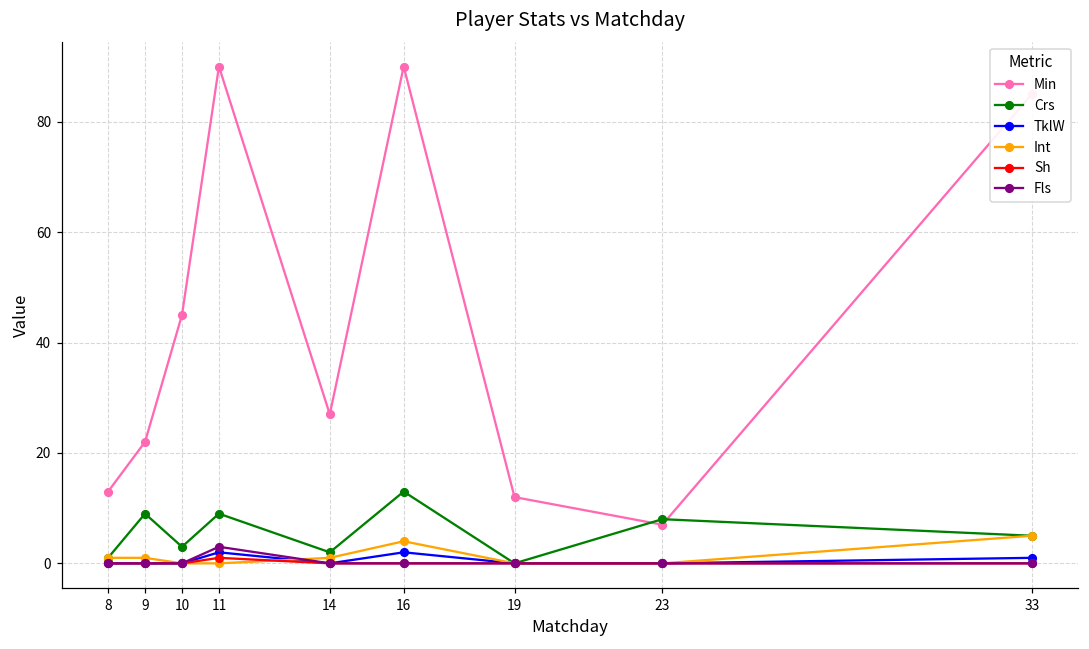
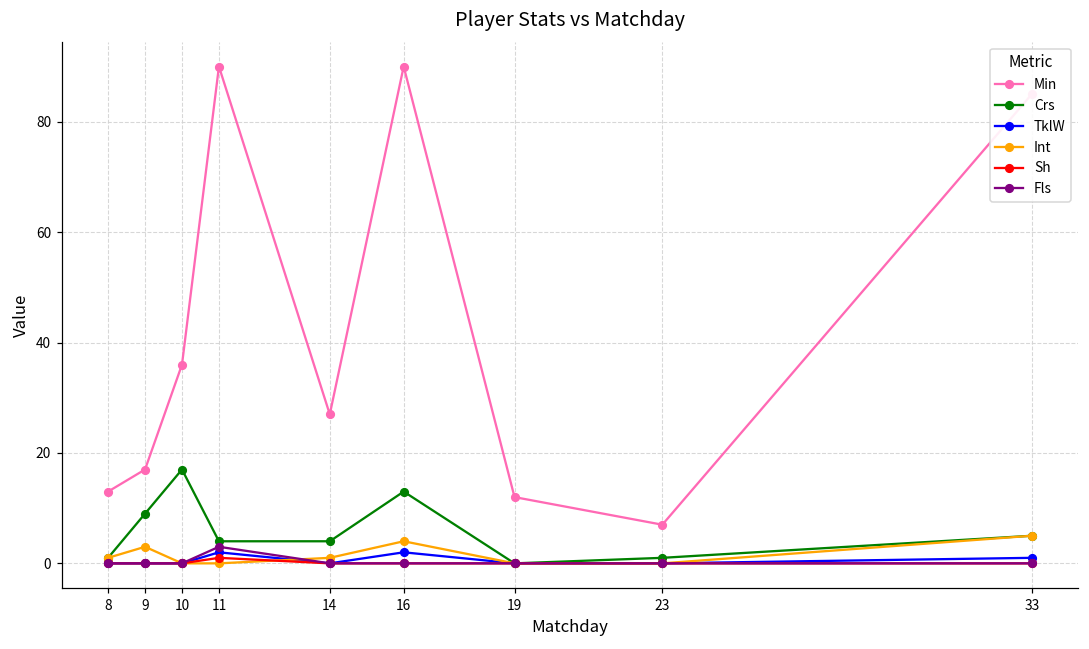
  {
    "Min": {
      "8": 13,
-     "9": 22,
-     "10": 45,
+     "9": 17,
+     "10": 36,
      "11": 90,
      "14": 27,
      "16": 90,
      "19": 12,
      "23": 7
    },
    "Crs": {
      "9": 9,
-     "10": 3,
-     "11": 9,
-     "14": 2,
+     "10": 17,
+     "11": 4,
+     "14": 4,
      "16": 13,
-     "23": 8
+     "23": 1
    },
    "TklW": {
      "11": 2,
      "16": 2,
      "33": 1
    },
    "Int": {
-     "9": 1,
+     "9": 3,
      "11": 0,
      "14": 1,
      "16": 4
    },
    "Sh": {
      "11": 1
    },
    "Fls": {
      "11": 3
    }
  }
